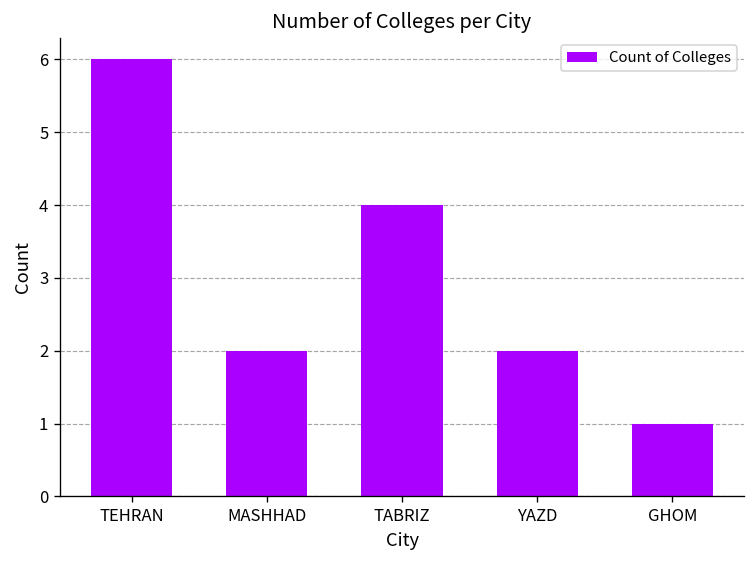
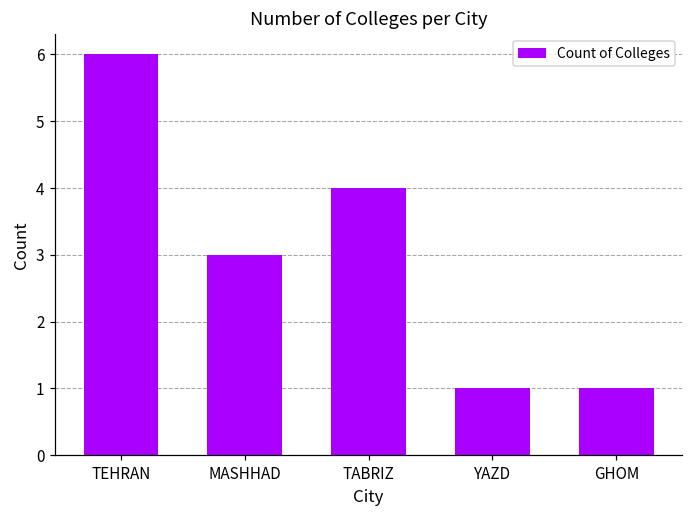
  {
    "TEHRAN": 6,
-   "MASHHAD": 2,
+   "MASHHAD": 3,
    "TABRIZ": 4,
-   "YAZD": 2,
+   "YAZD": 1,
    "GHOM": 1
  }
